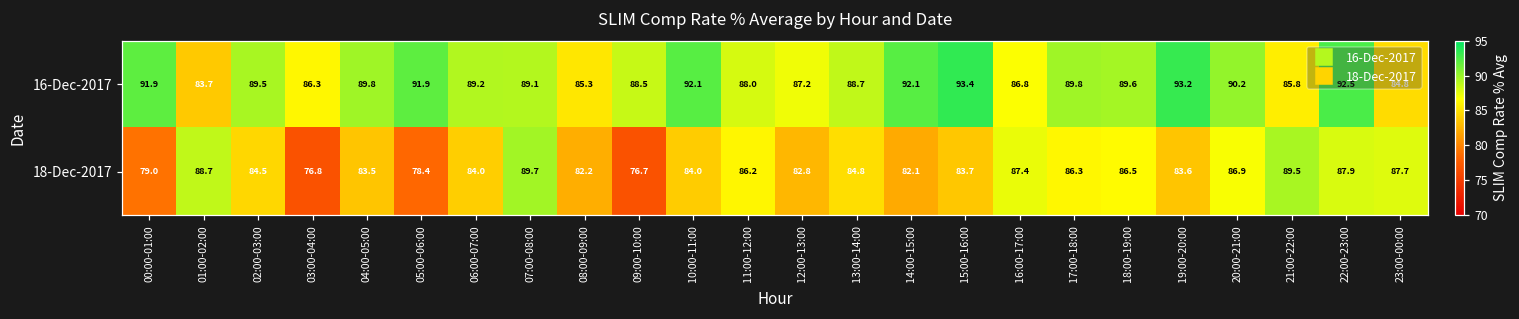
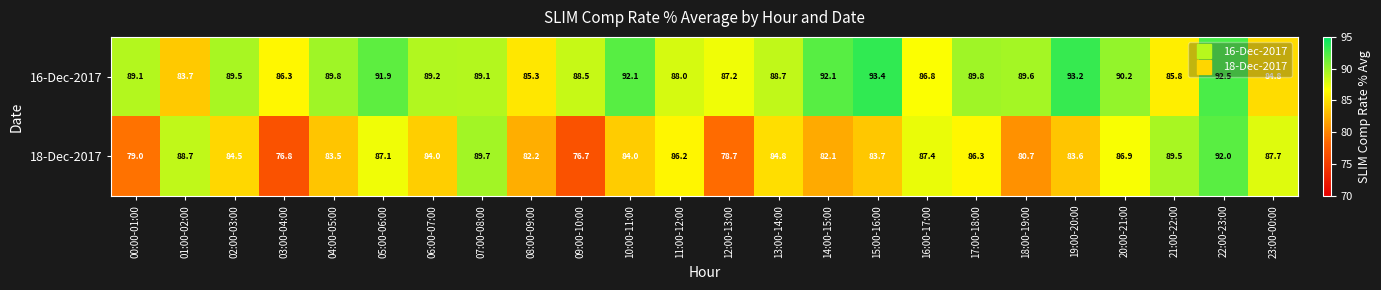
  {
    "16-Dec-2017": {
-     "00:00-01:00": 91.9,
+     "00:00-01:00": 89.1,
      "01:00-02:00": 83.7,
      "02:00-03:00": 89.5,
      "03:00-04:00": 86.3,
      "04:00-05:00": 89.8,
      "05:00-06:00": 91.9,
      "06:00-07:00": 89.2,
      "07:00-08:00": 89.1,
      "08:00-09:00": 85.3,
      "09:00-10:00": 88.5,
      "10:00-11:00": 92.1,
      "11:00-12:00": 88.0,
      "12:00-13:00": 87.2,
      "13:00-14:00": 88.7,
      "14:00-15:00": 92.1,
      "15:00-16:00": 93.4,
      "16:00-17:00": 86.8,
      "17:00-18:00": 89.8,
      "18:00-19:00": 89.6,
      "19:00-20:00": 93.2,
      "20:00-21:00": 90.2,
      "21:00-22:00": 85.8
    },
    "18-Dec-2017": {
      "00:00-01:00": 79.0,
      "01:00-02:00": 88.7,
      "02:00-03:00": 84.5,
      "03:00-04:00": 76.8,
      "04:00-05:00": 83.5,
-     "05:00-06:00": 78.4,
+     "05:00-06:00": 87.1,
      "06:00-07:00": 84.0,
      "07:00-08:00": 89.7,
      "08:00-09:00": 82.2,
      "09:00-10:00": 76.7,
      "10:00-11:00": 84.0,
      "11:00-12:00": 86.2,
-     "12:00-13:00": 82.8,
+     "12:00-13:00": 78.7,
      "13:00-14:00": 84.8,
      "14:00-15:00": 82.1,
      "15:00-16:00": 83.7,
      "16:00-17:00": 87.4,
      "17:00-18:00": 86.3,
-     "18:00-19:00": 86.5,
+     "18:00-19:00": 80.7,
      "19:00-20:00": 83.6,
      "20:00-21:00": 86.9,
      "21:00-22:00": 89.5,
-     "22:00-23:00": 87.9,
+     "22:00-23:00": 92.0,
      "23:00-00:00": 87.7
    }
  }
